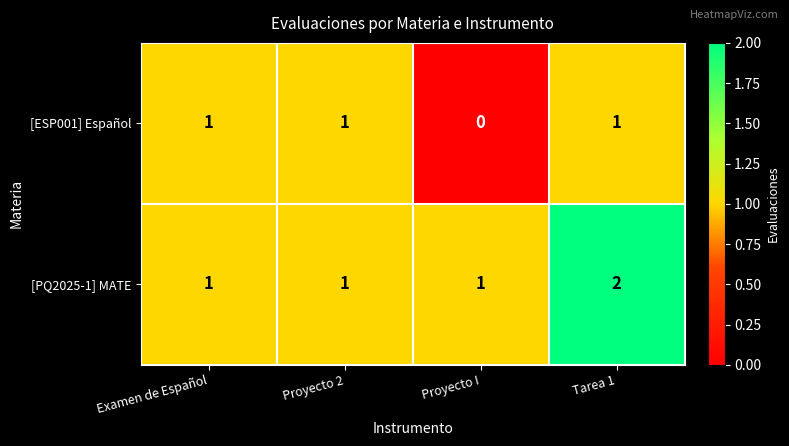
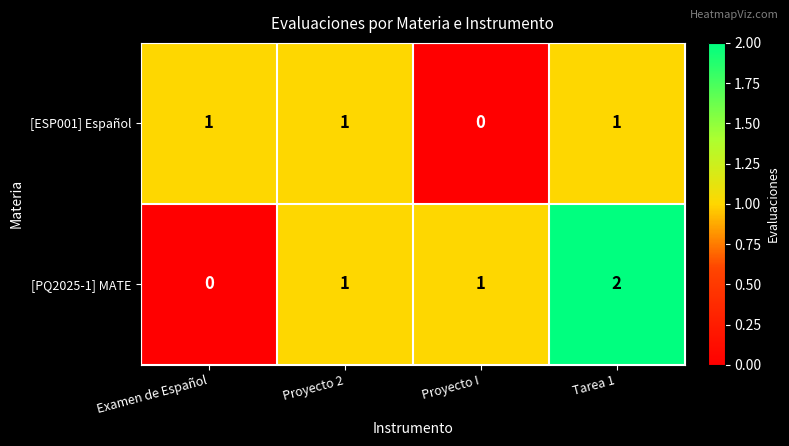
  {
    "[ESP001] Español": {
      "Examen de Español": 1,
      "Proyecto 2": 1,
      "Proyecto I": 0,
      "Tarea 1": 1
    },
    "[PQ2025-1] MATE": {
-     "Examen de Español": 1,
+     "Examen de Español": 0,
      "Proyecto 2": 1,
      "Proyecto I": 1,
      "Tarea 1": 2
    }
  }
